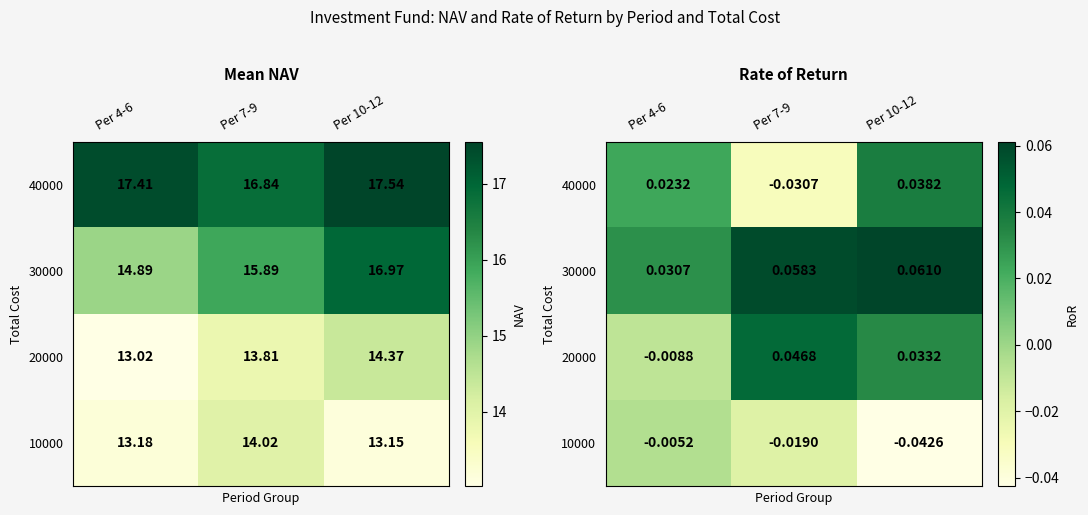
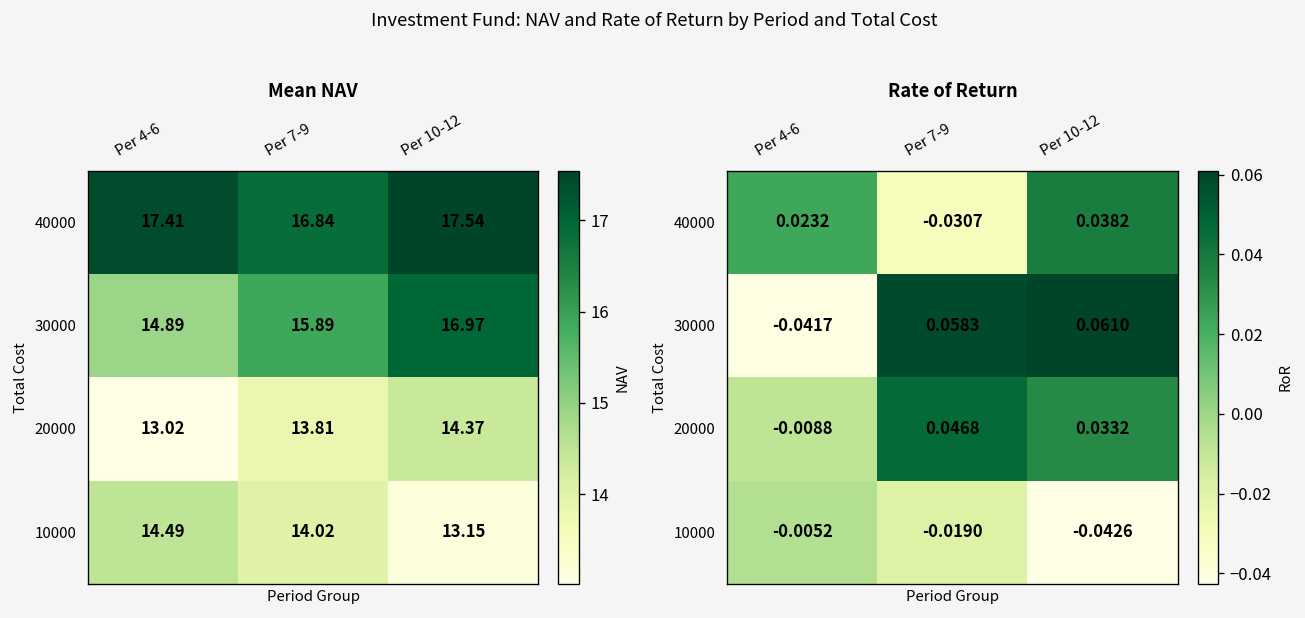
  {
    "Mean NAV": {
      "40000": {
        "Per 4-6": 17.41,
        "Per 7-9": 16.84,
        "Per 10-12": 17.54
      },
      "30000": {
        "Per 4-6": 14.89,
        "Per 7-9": 15.89,
        "Per 10-12": 16.97
      },
      "20000": {
        "Per 4-6": 13.02,
        "Per 7-9": 13.81,
        "Per 10-12": 14.37
      },
      "10000": {
-       "Per 4-6": 13.18,
+       "Per 4-6": 14.49,
        "Per 7-9": 14.02,
        "Per 10-12": 13.15
      }
    },
    "Rate of Return": {
      "40000": {
        "Per 4-6": 0.0232,
        "Per 7-9": -0.0307,
        "Per 10-12": 0.0382
      },
      "30000": {
-       "Per 4-6": 0.0307,
+       "Per 4-6": -0.0417,
        "Per 7-9": 0.0583,
        "Per 10-12": 0.0610
      },
      "20000": {
        "Per 4-6": -0.0088,
        "Per 7-9": 0.0468,
        "Per 10-12": 0.0332
      },
      "10000": {
        "Per 4-6": -0.0052,
        "Per 7-9": -0.0190,
        "Per 10-12": -0.0426
      }
    }
  }
